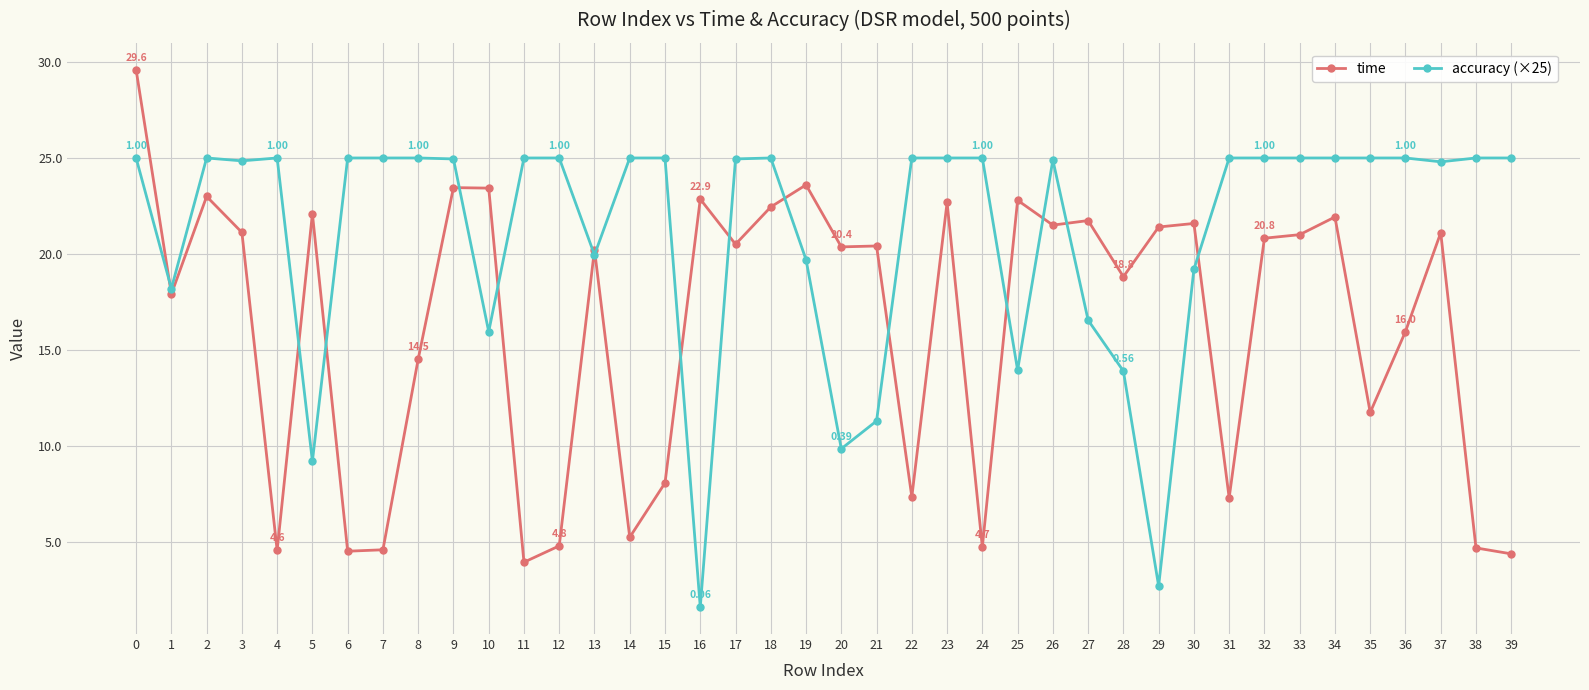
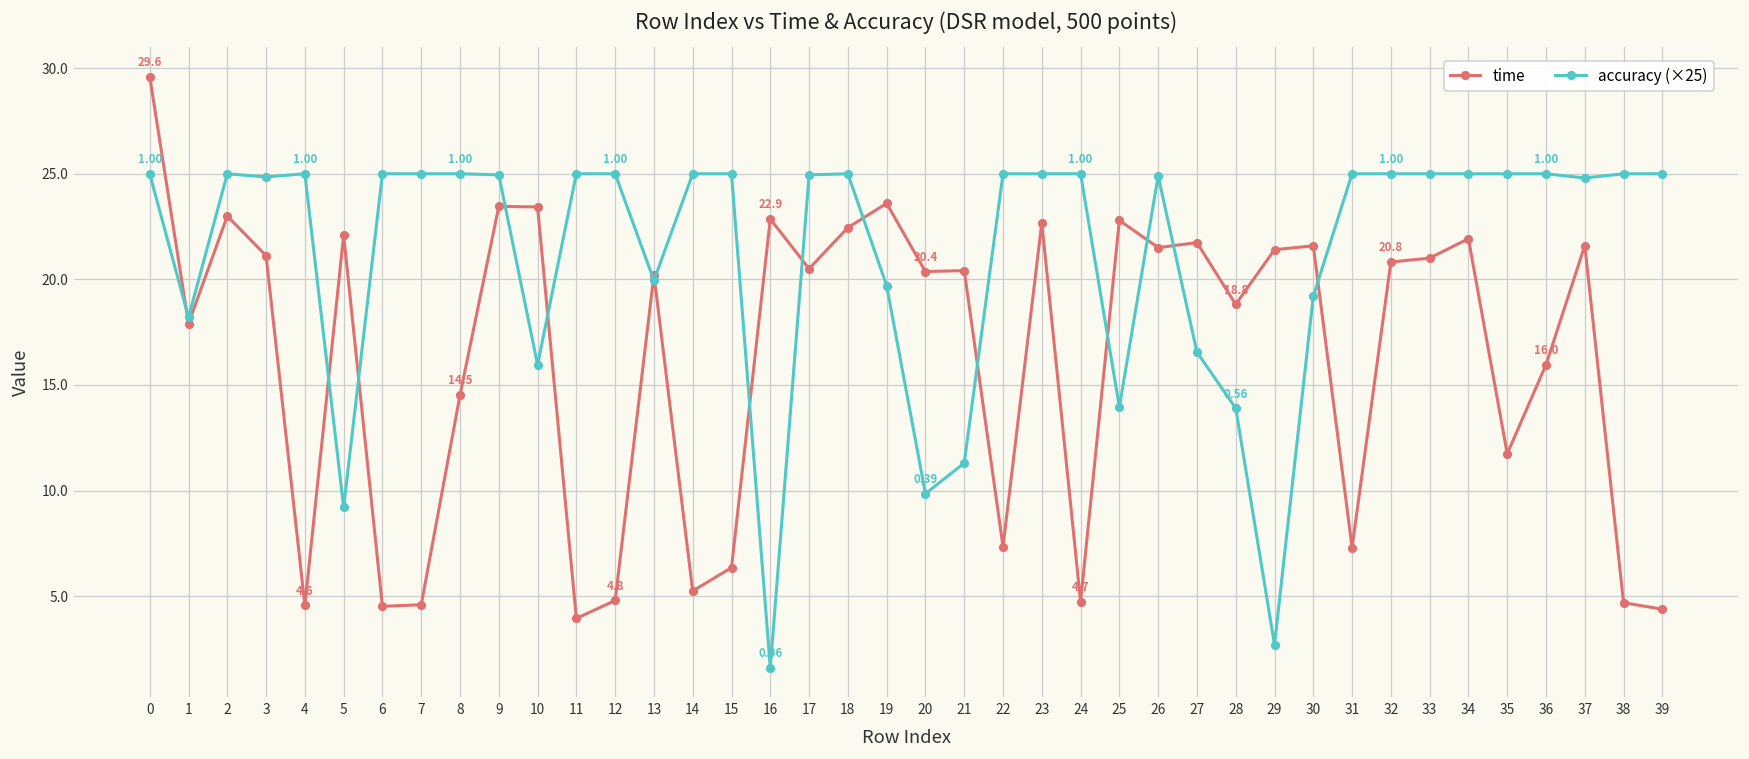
  {
    "time": {
      "1": 17.9,
      "2": 23.0,
      "3": 21.1,
      "5": 22.1,
      "6": 4.5,
      "7": 4.6,
      "9": 23.5,
      "10": 23.4,
      "11": 3.9,
      "13": 20.2,
      "14": 5.2,
-     "15": 8.1,
+     "15": 6.3,
      "17": 20.5,
      "18": 22.4,
      "19": 23.6,
      "22": 7.3,
      "23": 22.7,
      "25": 22.8,
      "26": 21.5,
      "27": 21.7,
      "29": 21.4,
      "30": 21.6,
      "31": 7.3,
      "33": 21.0,
      "34": 21.9,
      "35": 11.7,
-     "37": 21.1,
+     "37": 21.6,
      "38": 4.7,
      "39": 4.4
    },
    "accuracy (×25)": {
      "1": 18.2,
      "2": 25.0,
      "3": 24.9,
      "5": 9.2,
      "6": 25.0,
      "7": 25.0,
      "9": 25.0,
      "10": 16.0,
      "11": 25.0,
      "13": 20.0,
      "14": 25.0,
      "15": 25.0,
      "17": 25.0,
      "18": 25.0,
      "19": 19.7,
      "21": 11.3,
      "22": 25.0,
      "23": 25.0,
      "25": 14.0,
      "26": 24.9,
      "27": 16.6,
      "29": 2.7,
      "30": 19.2,
      "31": 25.0,
      "33": 25.0,
      "34": 25.0,
      "35": 25.0,
      "37": 24.8,
      "38": 25.0,
      "39": 25.0
    }
  }
